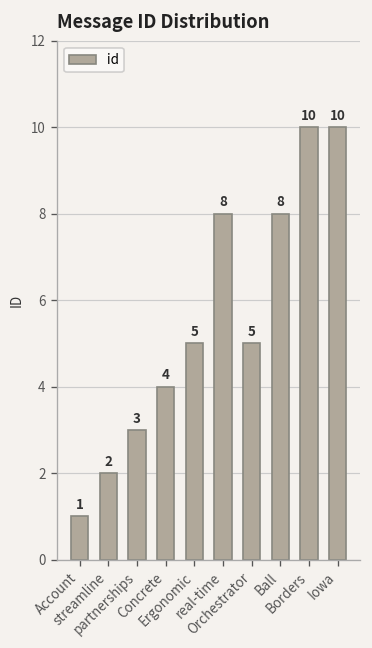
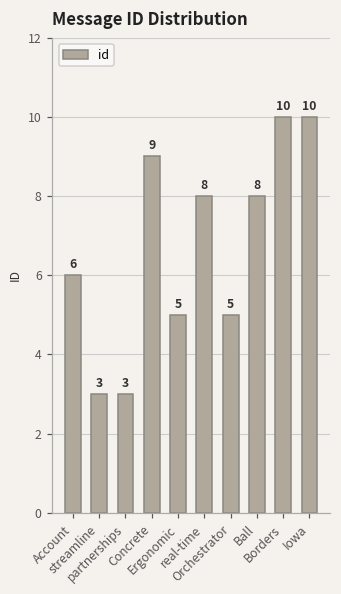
  {
-   "Account": 1,
-   "streamline": 2,
+   "Account": 6,
+   "streamline": 3,
    "partnerships": 3,
-   "Concrete": 4,
+   "Concrete": 9,
    "Ergonomic": 5,
    "real-time": 8,
    "Orchestrator": 5,
    "Ball": 8,
    "Borders": 10,
    "Iowa": 10
  }
